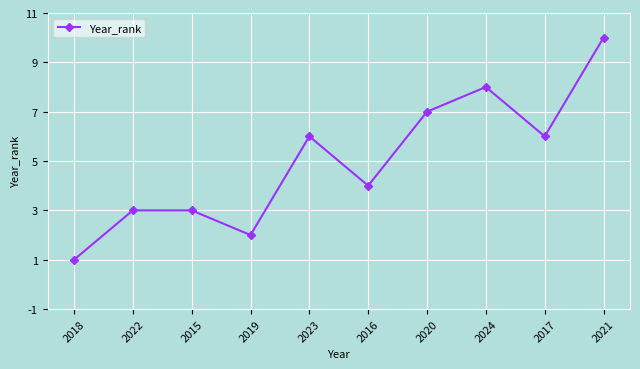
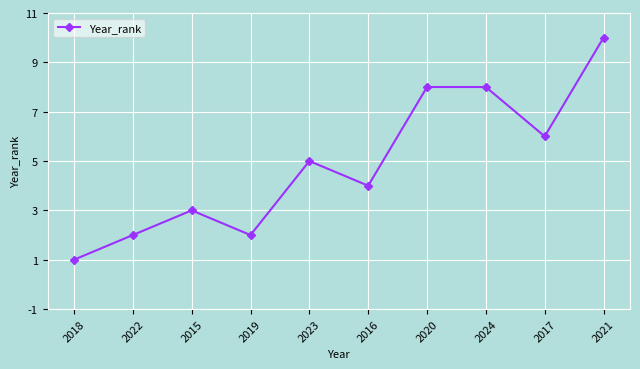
  {
    "2018": 1,
-   "2022": 3,
+   "2022": 2,
    "2015": 3,
    "2019": 2,
-   "2023": 6,
+   "2023": 5,
    "2016": 4,
-   "2020": 7,
+   "2020": 8,
    "2024": 8,
    "2017": 6,
    "2021": 10
  }
